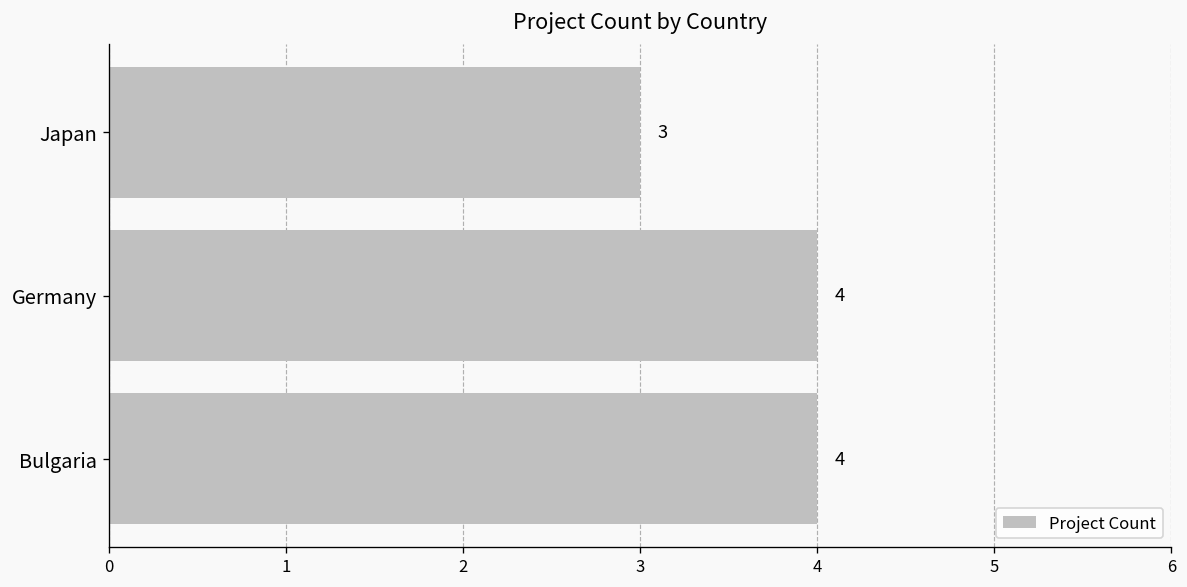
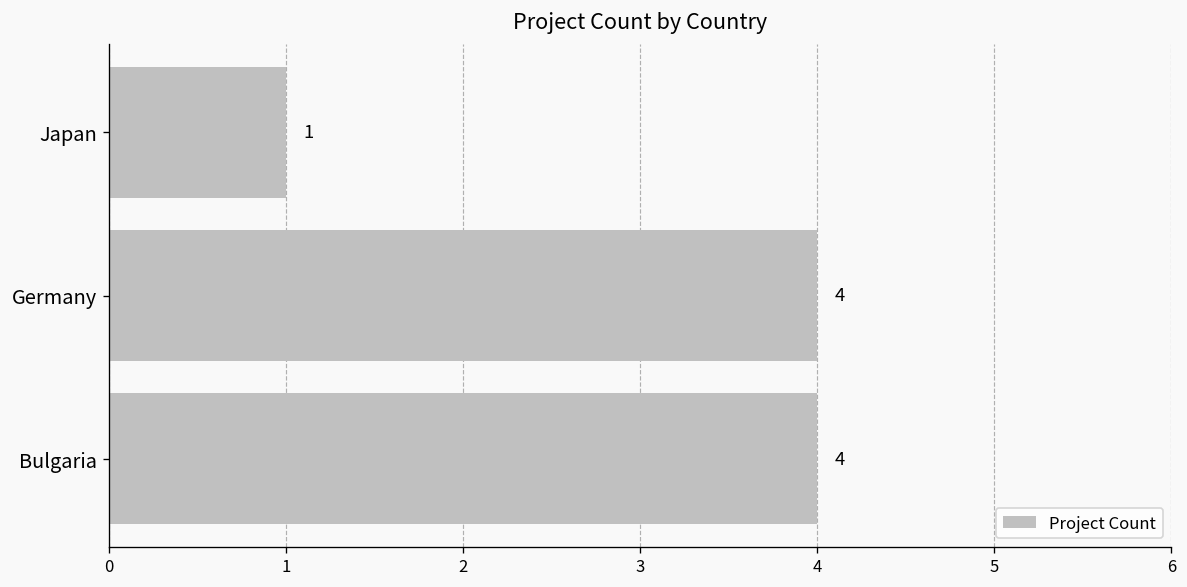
  {
-   "Japan": 3,
+   "Japan": 1,
    "Germany": 4,
    "Bulgaria": 4
  }
